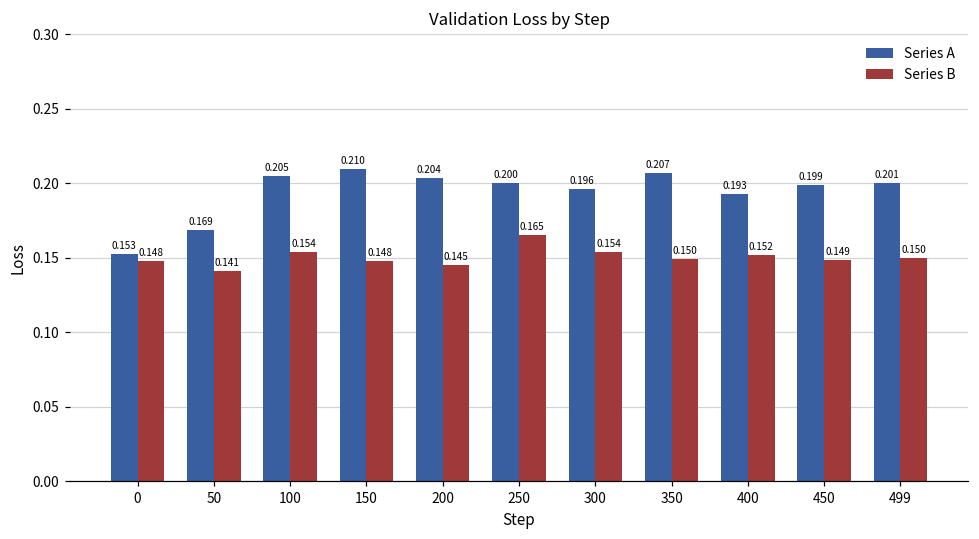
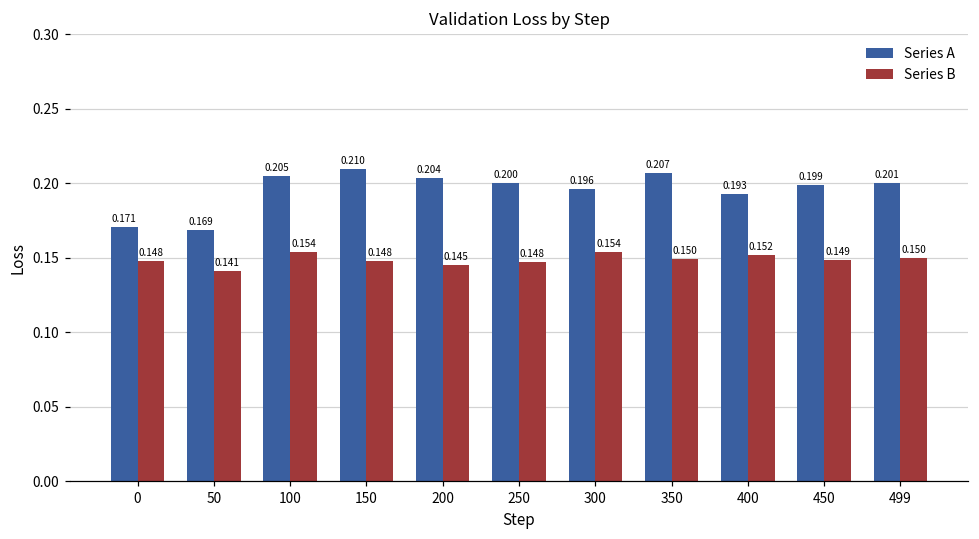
  {
    "Series A": {
-     "0": 0.153,
+     "0": 0.171,
      "50": 0.169,
      "100": 0.205,
      "150": 0.210,
      "200": 0.204,
      "250": 0.200,
      "300": 0.196,
      "350": 0.207,
      "400": 0.193,
      "450": 0.199,
      "499": 0.201
    },
    "Series B": {
      "0": 0.148,
      "50": 0.141,
      "100": 0.154,
      "150": 0.148,
      "200": 0.145,
-     "250": 0.165,
+     "250": 0.148,
      "300": 0.154,
      "350": 0.150,
      "400": 0.152,
      "450": 0.149,
      "499": 0.150
    }
  }
